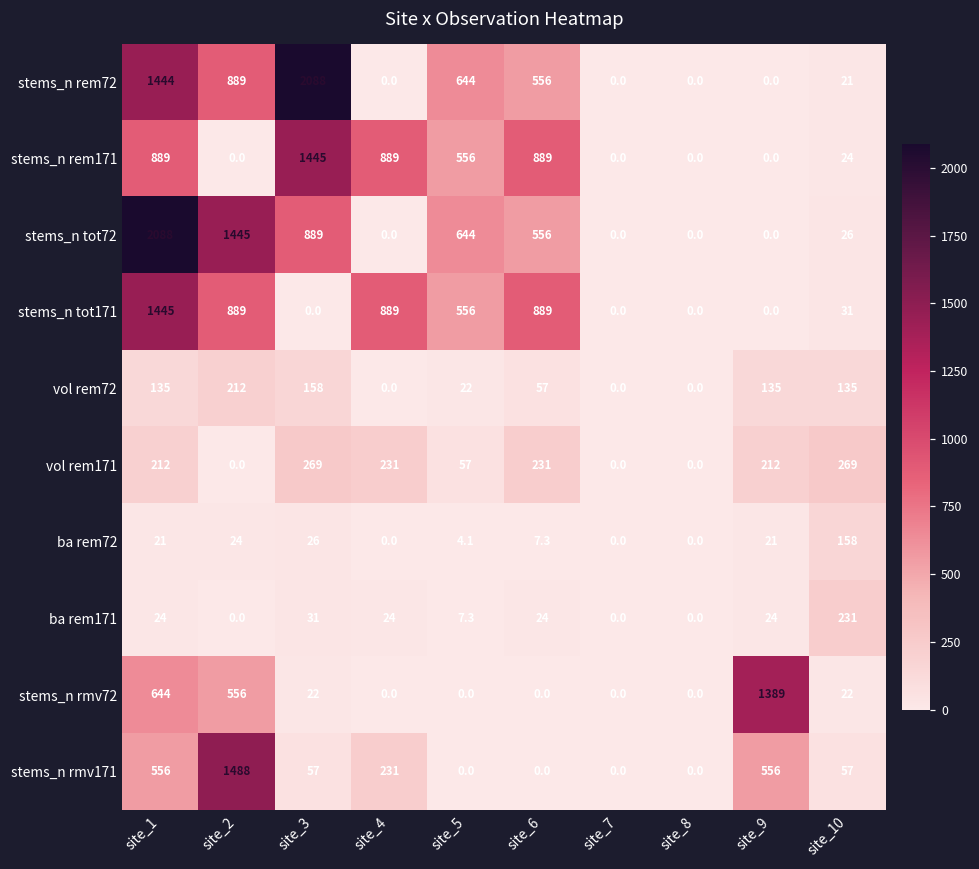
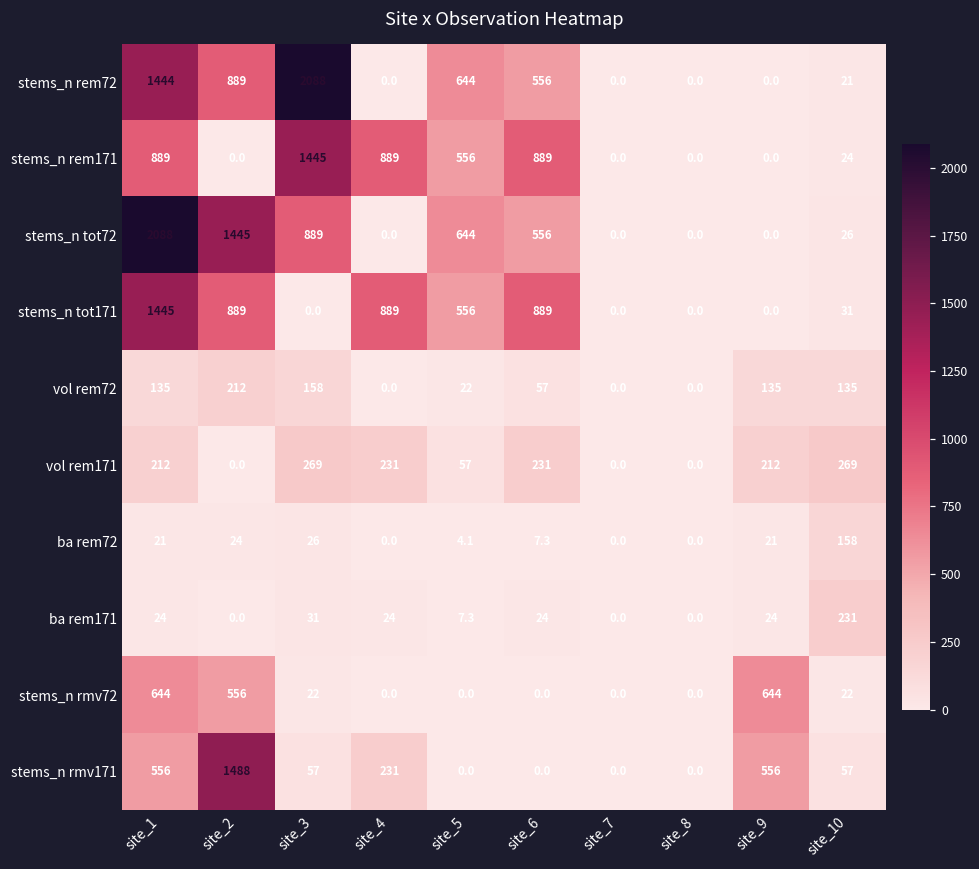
  {
    "stems_n rem72": {
      "site_1": 1444,
      "site_2": 889,
      "site_5": 644,
      "site_6": 556
    },
    "stems_n rem171": {
      "site_1": 889,
      "site_3": 1445,
      "site_4": 889,
      "site_5": 556,
      "site_6": 889
    },
    "stems_n tot72": {
      "site_2": 1445,
      "site_3": 889,
      "site_5": 644,
      "site_6": 556
    },
    "stems_n tot171": {
      "site_1": 1445,
      "site_2": 889,
      "site_4": 889,
      "site_5": 556,
      "site_6": 889
    },
    "vol rem171": {
      "site_3": 269,
      "site_4": 231,
      "site_6": 231,
      "site_10": 269
    },
    "ba rem171": {
      "site_10": 231
    },
    "stems_n rmv72": {
      "site_1": 644,
      "site_2": 556,
-     "site_9": 1389
+     "site_9": 644
    },
    "stems_n rmv171": {
      "site_1": 556,
      "site_2": 1488,
      "site_4": 231,
      "site_9": 556
    }
  }
